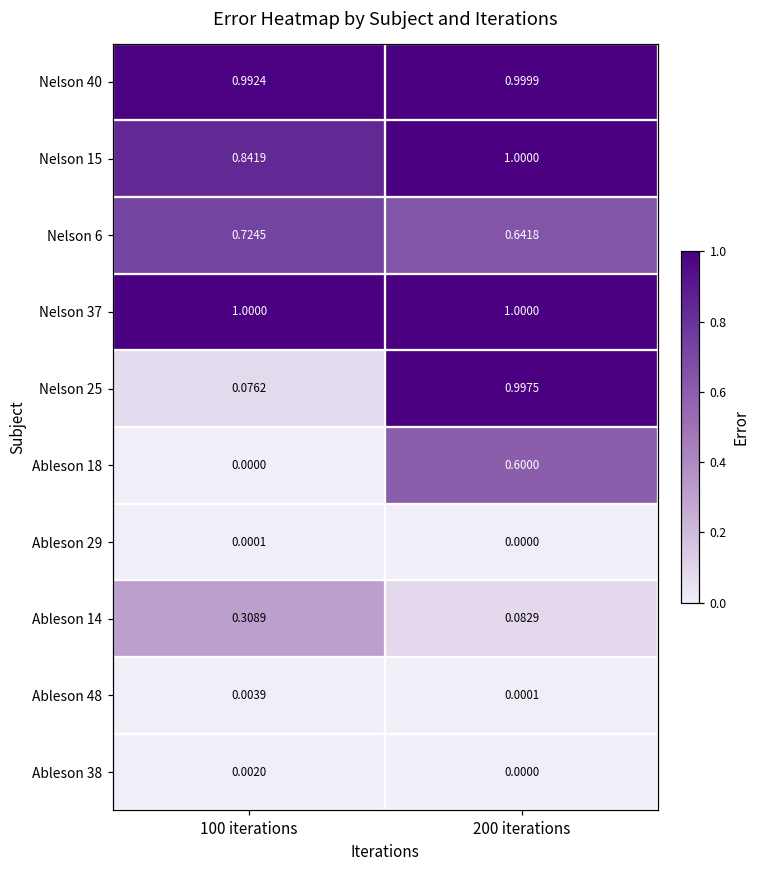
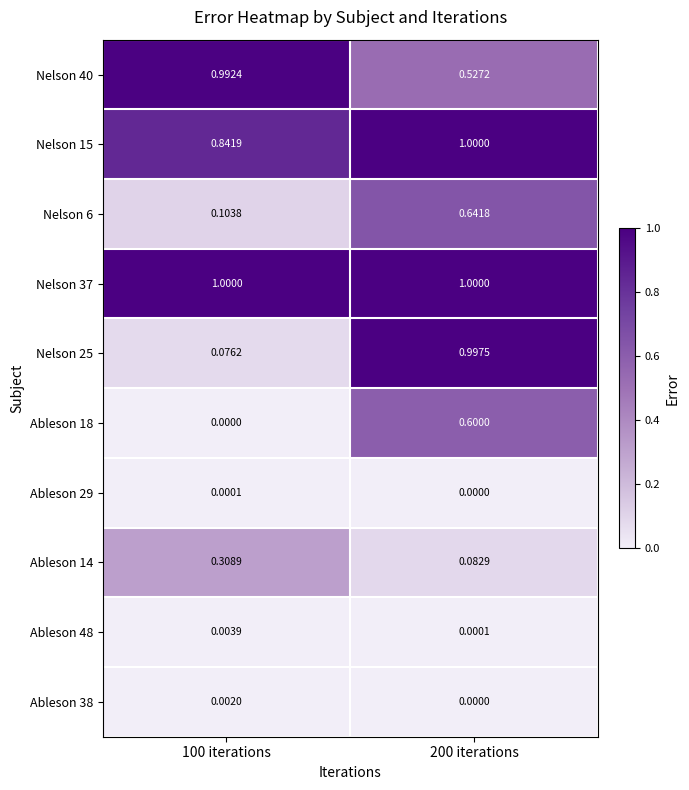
  {
    "Nelson 40": {
      "100 iterations": 0.9924,
-     "200 iterations": 0.9999
+     "200 iterations": 0.5272
    },
    "Nelson 15": {
      "100 iterations": 0.8419,
      "200 iterations": 1.0000
    },
    "Nelson 6": {
-     "100 iterations": 0.7245,
+     "100 iterations": 0.1038,
      "200 iterations": 0.6418
    },
    "Nelson 37": {
      "100 iterations": 1.0000,
      "200 iterations": 1.0000
    },
    "Nelson 25": {
      "100 iterations": 0.0762,
      "200 iterations": 0.9975
    },
    "Ableson 18": {
      "100 iterations": 0.0000,
      "200 iterations": 0.6000
    },
    "Ableson 29": {
      "100 iterations": 0.0001,
      "200 iterations": 0.0000
    },
    "Ableson 14": {
      "100 iterations": 0.3089,
      "200 iterations": 0.0829
    },
    "Ableson 48": {
      "100 iterations": 0.0039,
      "200 iterations": 0.0001
    },
    "Ableson 38": {
      "100 iterations": 0.0020,
      "200 iterations": 0.0000
    }
  }
